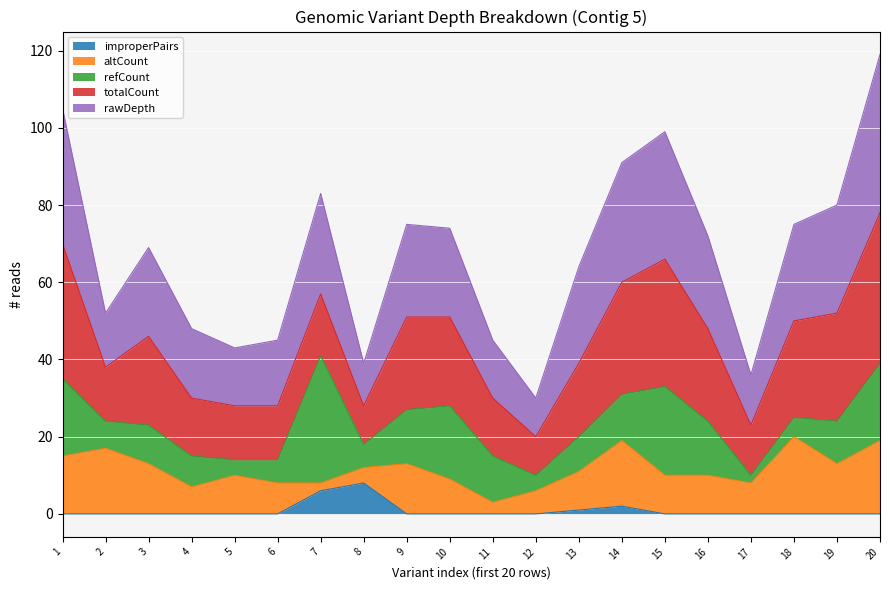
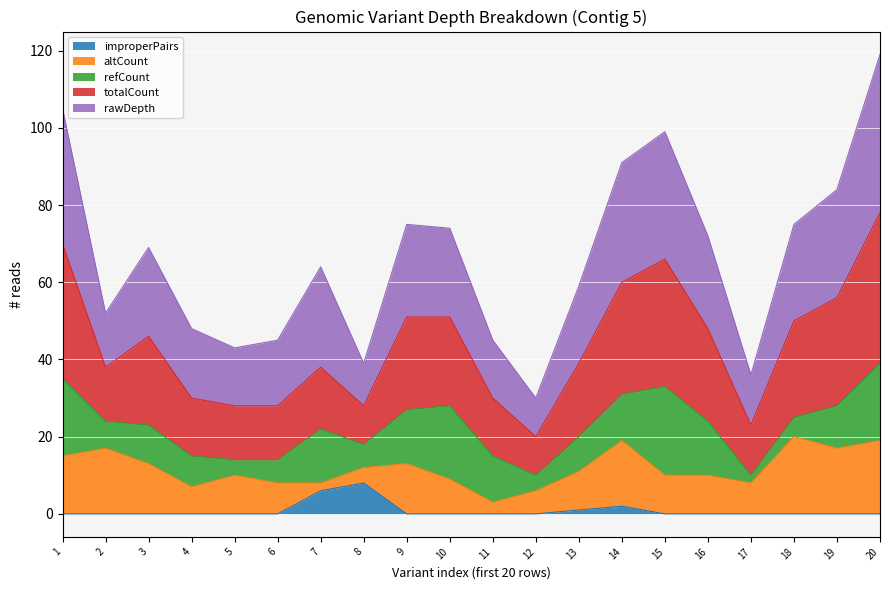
  {
    "improperPairs": {
      "1": 0,
      "2": 0,
      "3": 0,
      "4": 0,
      "5": 0,
      "6": 0,
      "7": 6,
      "8": 8,
      "9": 0,
      "10": 0,
      "11": 0,
      "12": 0,
      "13": 1,
      "14": 2,
      "15": 0,
      "16": 0,
      "17": 0,
      "18": 0,
      "19": 0,
      "20": 0
    },
    "altCount": {
      "1": 15,
      "2": 17,
      "3": 13,
      "4": 7,
      "5": 10,
      "6": 8,
      "7": 8,
      "8": 12,
      "9": 13,
      "10": 9,
      "11": 3,
      "12": 6,
      "13": 11,
      "14": 19,
      "15": 10,
      "16": 10,
      "17": 8,
      "18": 20,
-     "19": 13,
+     "19": 17,
      "20": 19
    },
    "refCount": {
      "1": 20,
      "2": 7,
      "3": 10,
      "4": 8,
      "5": 4,
      "6": 6,
-     "7": 33,
+     "7": 14,
      "8": 6,
      "9": 14,
      "10": 19,
      "11": 12,
      "12": 4,
      "13": 9,
      "14": 12,
      "15": 23,
      "16": 14,
      "17": 2,
      "18": 5,
      "19": 11,
      "20": 20
    },
    "totalCount": {
      "1": 35,
      "2": 14,
      "3": 23,
      "4": 15,
      "5": 14,
      "6": 14,
      "7": 16,
      "8": 10,
      "9": 24,
      "10": 23,
      "11": 15,
      "12": 10,
      "13": 19,
      "14": 29,
      "15": 33,
      "16": 24,
      "17": 13,
      "18": 25,
      "19": 28,
      "20": 39
    },
    "rawDepth": {
      "1": 35,
      "2": 14,
      "3": 23,
      "4": 18,
      "5": 15,
      "6": 17,
      "7": 26,
      "8": 11,
      "9": 24,
      "10": 23,
      "11": 15,
      "12": 10,
-     "13": 25,
+     "13": 20,
      "14": 31,
      "15": 33,
      "16": 24,
      "17": 13,
      "18": 25,
      "19": 28,
      "20": 41
    }
  }
